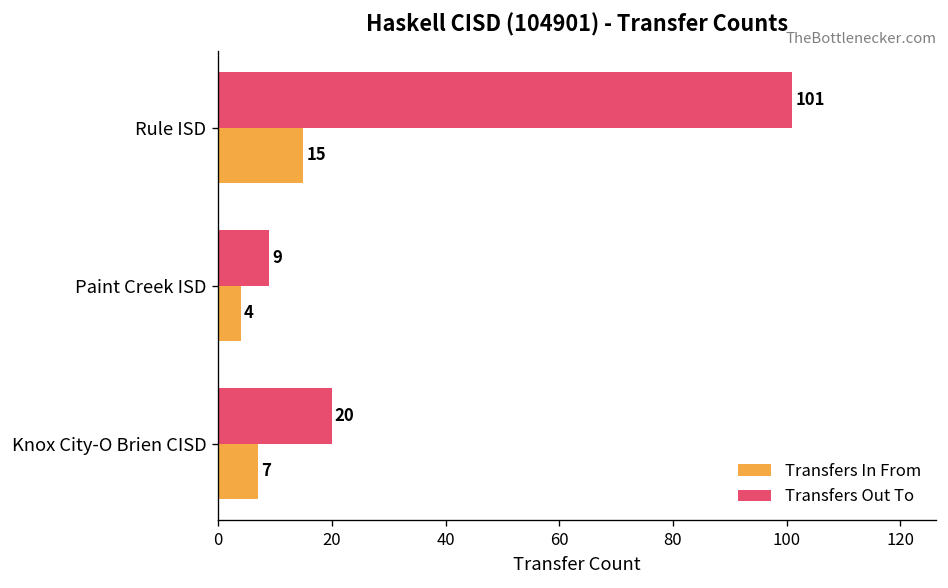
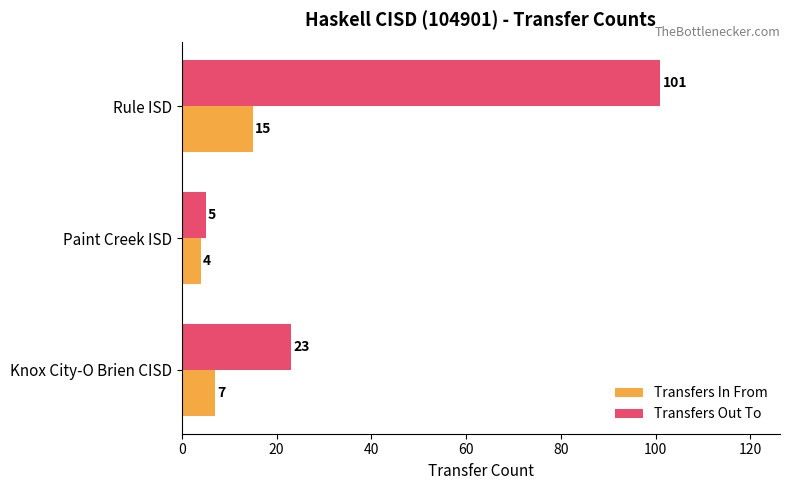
  {
    "Transfers In From": {
      "Rule ISD": 15,
      "Paint Creek ISD": 4,
      "Knox City-O Brien CISD": 7
    },
    "Transfers Out To": {
      "Rule ISD": 101,
-     "Paint Creek ISD": 9,
-     "Knox City-O Brien CISD": 20
+     "Paint Creek ISD": 5,
+     "Knox City-O Brien CISD": 23
    }
  }
